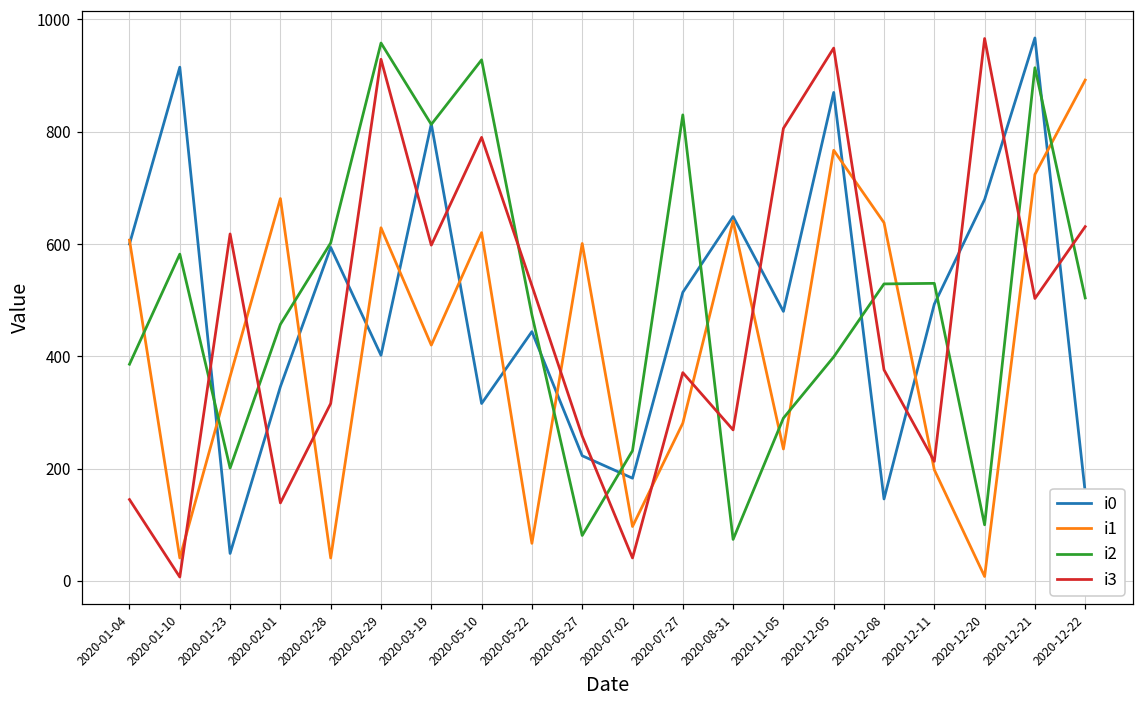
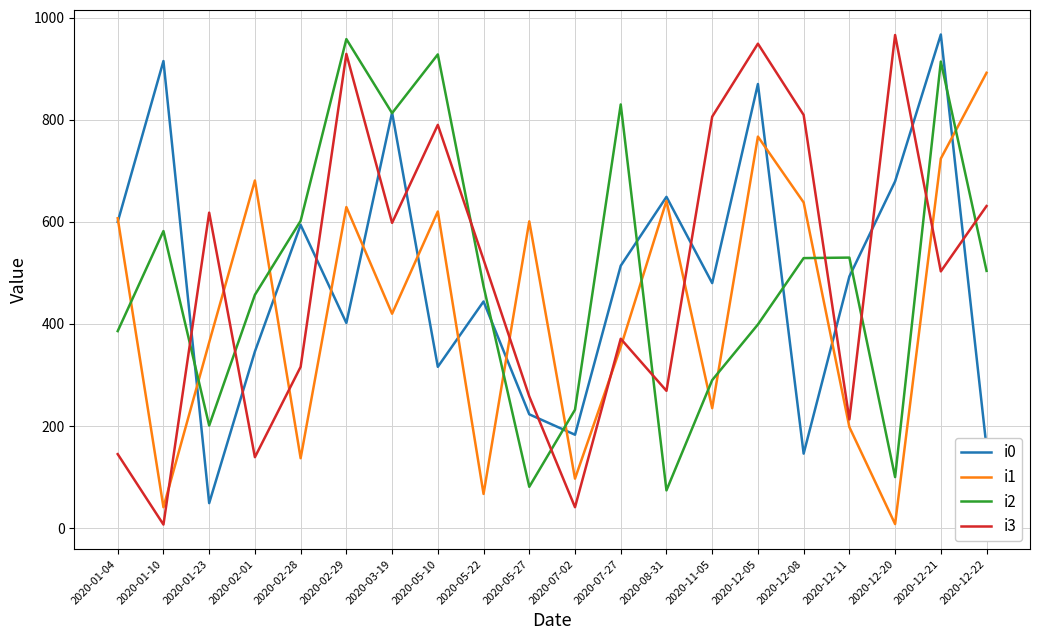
  {
    "i0": {
      "2020-01-04": 600,
      "2020-01-10": 920,
      "2020-01-23": 50,
      "2020-02-01": 350,
      "2020-02-28": 590,
      "2020-02-29": 400,
      "2020-05-10": 320,
      "2020-05-22": 440,
      "2020-05-27": 220,
      "2020-07-02": 180,
      "2020-07-27": 510,
      "2020-08-31": 650,
      "2020-11-05": 480,
      "2020-12-05": 870,
      "2020-12-08": 150,
      "2020-12-11": 490,
      "2020-12-20": 680,
      "2020-12-21": 970
    },
    "i1": {
      "2020-01-04": 610,
      "2020-01-10": 40,
      "2020-01-23": 360,
      "2020-02-01": 680,
-     "2020-02-28": 40,
+     "2020-02-28": 140,
      "2020-02-29": 630,
      "2020-03-19": 420,
      "2020-05-10": 620,
      "2020-05-22": 70,
      "2020-05-27": 600,
      "2020-07-02": 100,
-     "2020-07-27": 280,
+     "2020-07-27": 360,
      "2020-08-31": 640,
      "2020-11-05": 240,
      "2020-12-05": 770,
      "2020-12-08": 640,
      "2020-12-11": 200,
      "2020-12-20": 10,
      "2020-12-21": 720,
      "2020-12-22": 890
    },
    "i2": {
      "2020-01-04": 390,
      "2020-01-10": 580,
      "2020-01-23": 200,
      "2020-02-01": 460,
      "2020-02-28": 600,
      "2020-02-29": 960,
      "2020-05-10": 930,
      "2020-05-22": 470,
      "2020-05-27": 80,
      "2020-07-02": 230,
      "2020-07-27": 830,
      "2020-08-31": 70,
      "2020-11-05": 290,
      "2020-12-05": 400,
      "2020-12-08": 530,
      "2020-12-11": 530,
      "2020-12-20": 100,
      "2020-12-21": 910,
      "2020-12-22": 500
    },
    "i3": {
      "2020-01-04": 150,
      "2020-01-10": 10,
      "2020-01-23": 620,
      "2020-02-01": 140,
      "2020-02-28": 320,
      "2020-02-29": 930,
      "2020-03-19": 600,
      "2020-05-10": 790,
      "2020-05-22": 530,
      "2020-05-27": 260,
      "2020-07-02": 40,
      "2020-07-27": 370,
      "2020-08-31": 270,
      "2020-11-05": 810,
      "2020-12-05": 950,
-     "2020-12-08": 380,
+     "2020-12-08": 810,
      "2020-12-11": 210,
      "2020-12-20": 970,
      "2020-12-21": 500,
      "2020-12-22": 630
    }
  }
